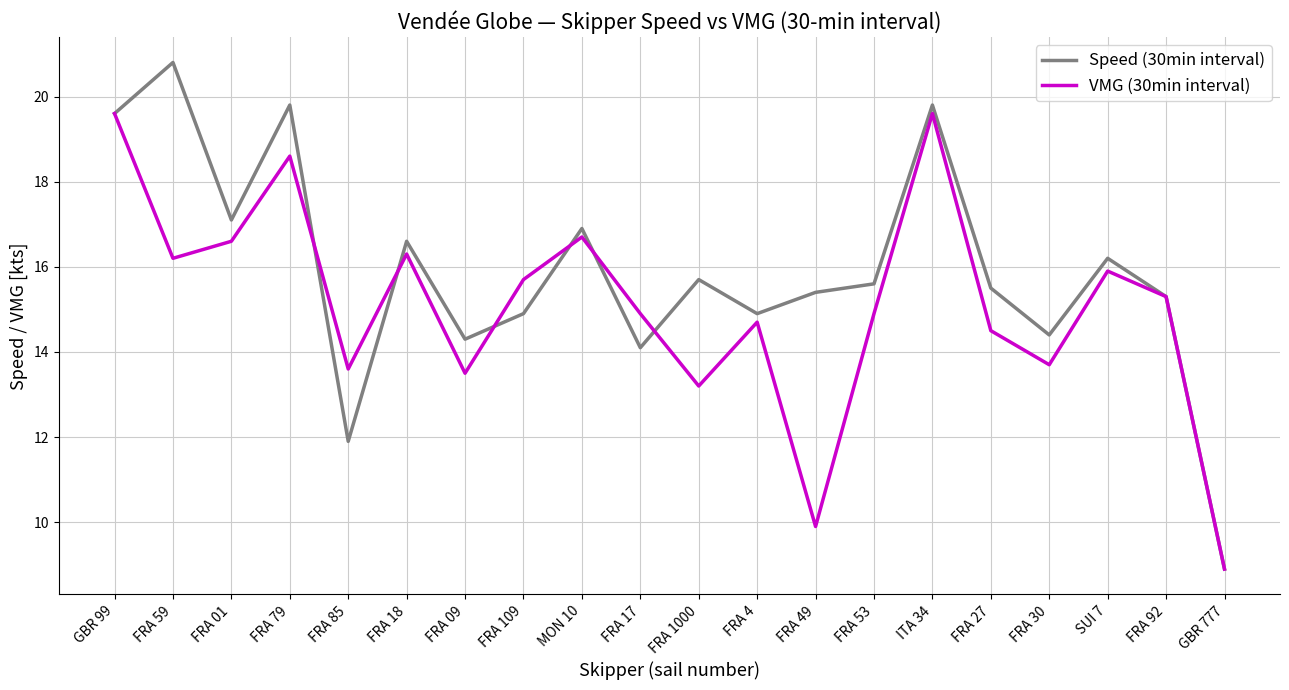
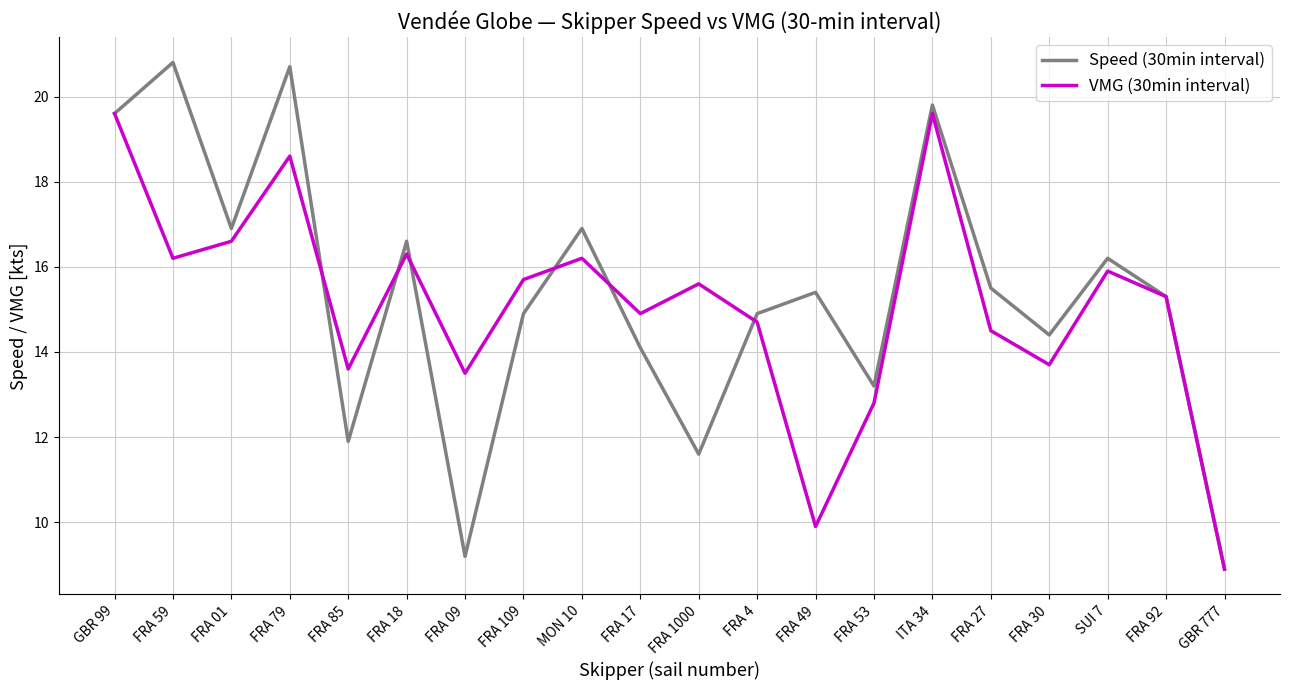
  {
    "Speed (30min interval)": {
      "FRA 59": 20.8,
-     "FRA 01": 17.1,
-     "FRA 79": 19.8,
+     "FRA 01": 16.9,
+     "FRA 79": 20.7,
      "FRA 85": 11.9,
      "FRA 18": 16.6,
-     "FRA 09": 14.3,
+     "FRA 09": 9.2,
      "FRA 109": 14.9,
      "MON 10": 16.9,
      "FRA 17": 14.1,
-     "FRA 1000": 15.7,
+     "FRA 1000": 11.6,
      "FRA 4": 14.9,
      "FRA 49": 15.4,
-     "FRA 53": 15.6,
+     "FRA 53": 13.2,
      "ITA 34": 19.8,
      "FRA 27": 15.5,
      "FRA 30": 14.4,
      "SUI 7": 16.2
    },
    "VMG (30min interval)": {
      "FRA 59": 16.2,
      "FRA 01": 16.6,
      "FRA 79": 18.6,
      "FRA 85": 13.6,
      "FRA 18": 16.3,
      "FRA 09": 13.5,
      "FRA 109": 15.7,
-     "MON 10": 16.7,
+     "MON 10": 16.2,
      "FRA 17": 14.9,
-     "FRA 1000": 13.2,
+     "FRA 1000": 15.6,
      "FRA 4": 14.7,
      "FRA 49": 9.9,
-     "FRA 53": 14.9,
+     "FRA 53": 12.8,
      "ITA 34": 19.6,
      "FRA 27": 14.5,
      "FRA 30": 13.7,
      "SUI 7": 15.9
    }
  }
